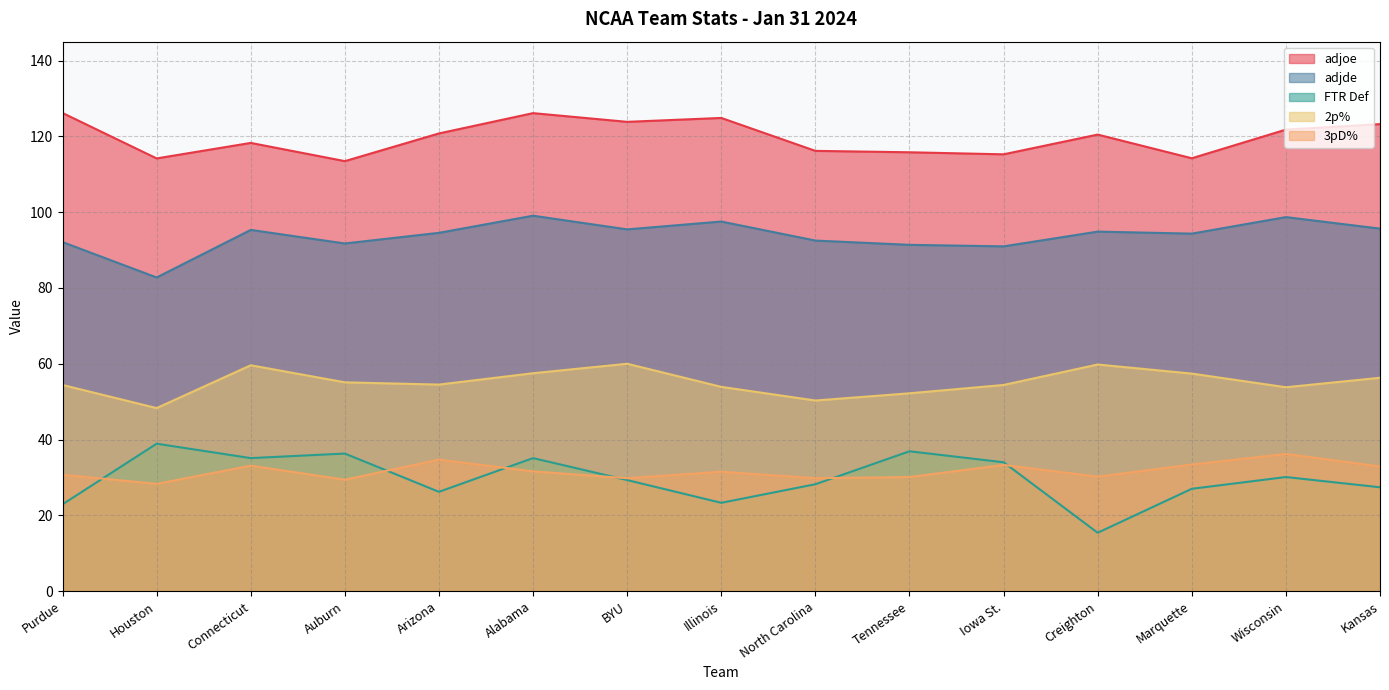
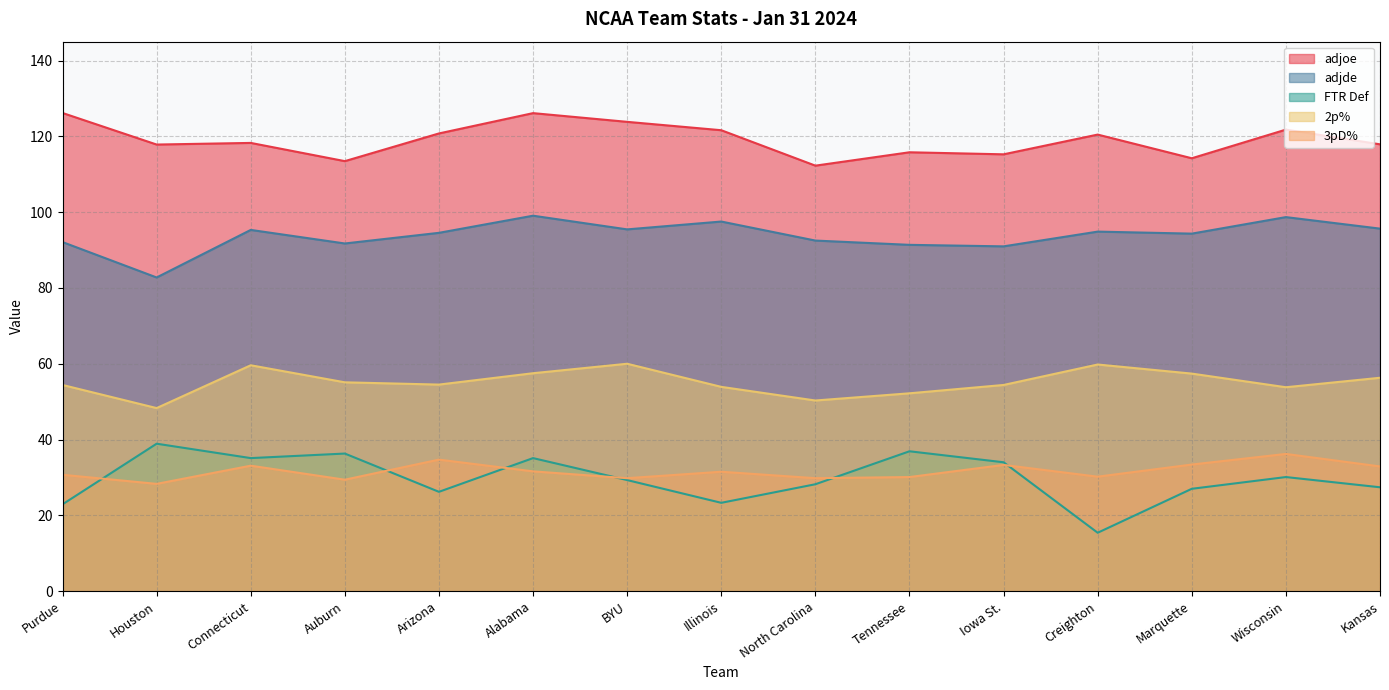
  {
    "adjoe": {
      "Purdue": 126,
-     "Houston": 114,
+     "Houston": 118,
      "Connecticut": 118,
      "Auburn": 113,
      "Arizona": 121,
      "Alabama": 126,
      "BYU": 124,
-     "Illinois": 125,
-     "North Carolina": 116,
+     "Illinois": 122,
+     "North Carolina": 112,
      "Tennessee": 116,
      "Iowa St.": 115,
      "Creighton": 120,
      "Marquette": 114,
-     "Kansas": 123
+     "Kansas": 118
    }
  }
